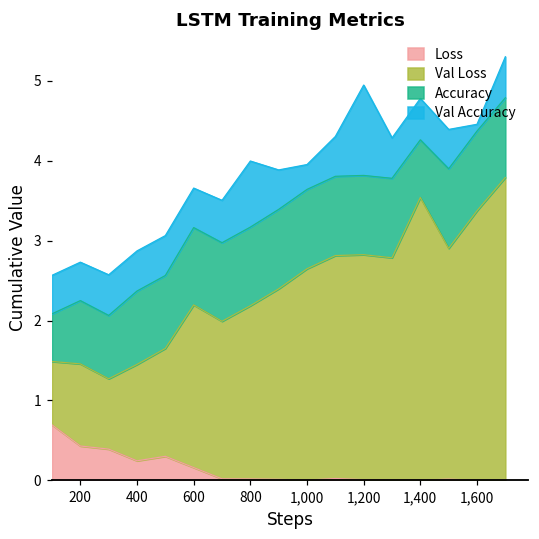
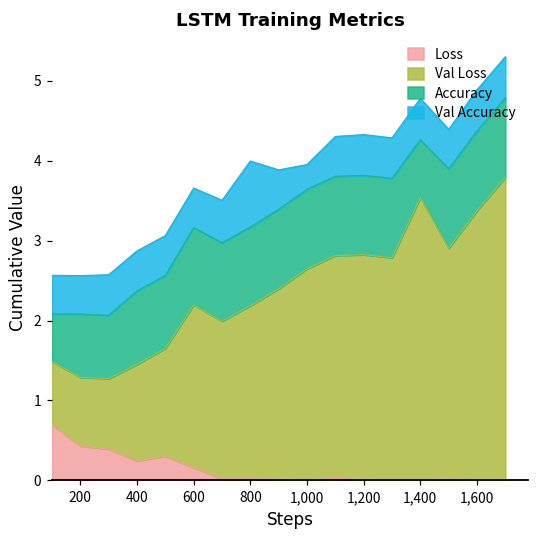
  {
    "Loss": {
      "200": 0.4,
      "400": 0.2,
      "600": 0.2,
      "800": 0.0,
      "1,000": 0.0,
      "1,200": 0.0,
      "1,400": 0.0,
      "1,600": 0.0
    },
    "Val Loss": {
-     "200": 1.0,
+     "200": 0.9,
      "400": 1.2,
      "600": 2.0,
      "800": 2.2,
      "1,000": 2.6,
      "1,200": 2.8,
      "1,400": 3.5,
      "1,600": 3.4
    },
    "Accuracy": {
      "200": 0.8,
      "400": 0.9,
      "600": 1.0,
      "800": 1.0,
      "1,000": 1.0,
      "1,200": 1.0,
      "1,400": 0.7,
      "1,600": 1.0
    },
    "Val Accuracy": {
      "200": 0.5,
      "400": 0.5,
      "600": 0.5,
      "800": 0.8,
      "1,000": 0.3,
-     "1,200": 1.1,
+     "1,200": 0.5,
      "1,400": 0.5,
-     "1,600": 0.1
+     "1,600": 0.5
    }
  }
